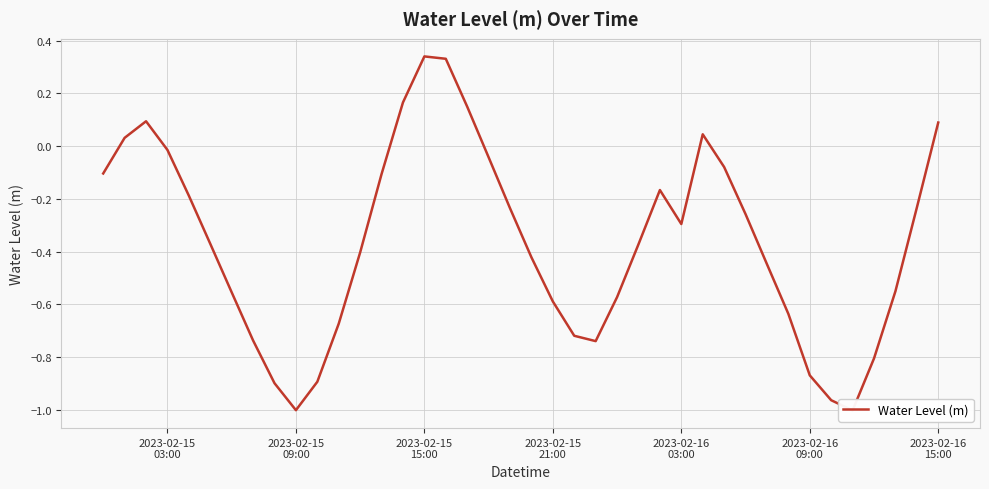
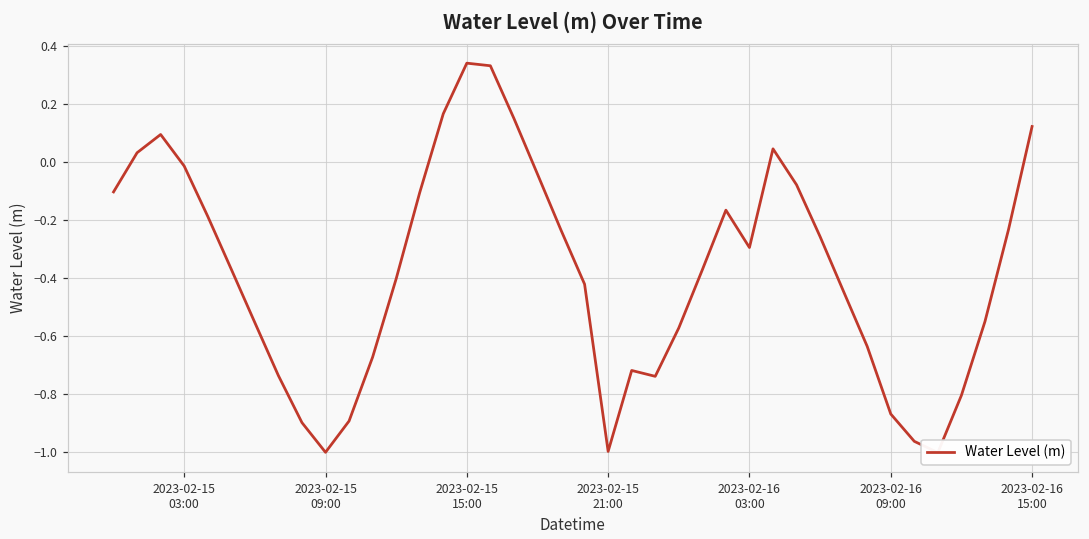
  {
    "2023-02-15 03:00": -0.01,
    "2023-02-15 09:00": -1.00,
    "2023-02-15 15:00": 0.34,
-   "2023-02-15 21:00": -0.59,
+   "2023-02-15 21:00": -1.00,
    "2023-02-16 03:00": -0.30,
    "2023-02-16 09:00": -0.87,
-   "2023-02-16 15:00": 0.09
+   "2023-02-16 15:00": 0.12
  }
